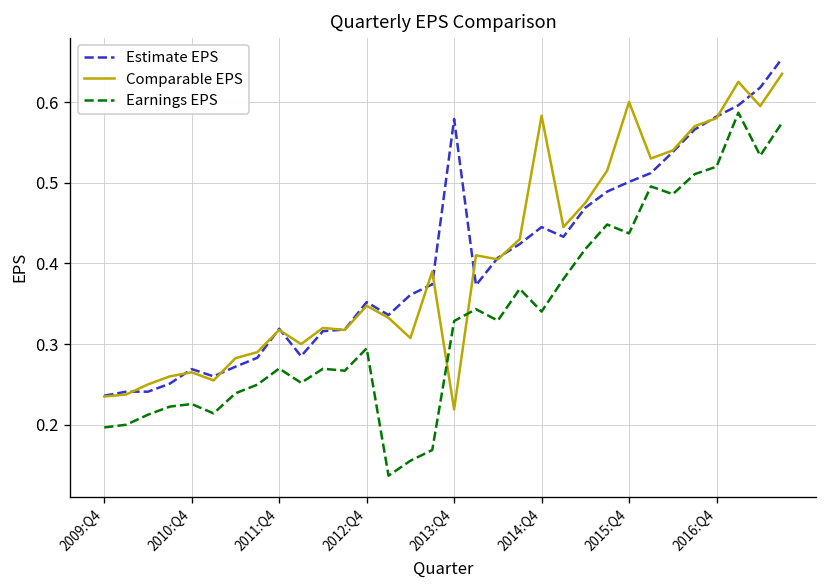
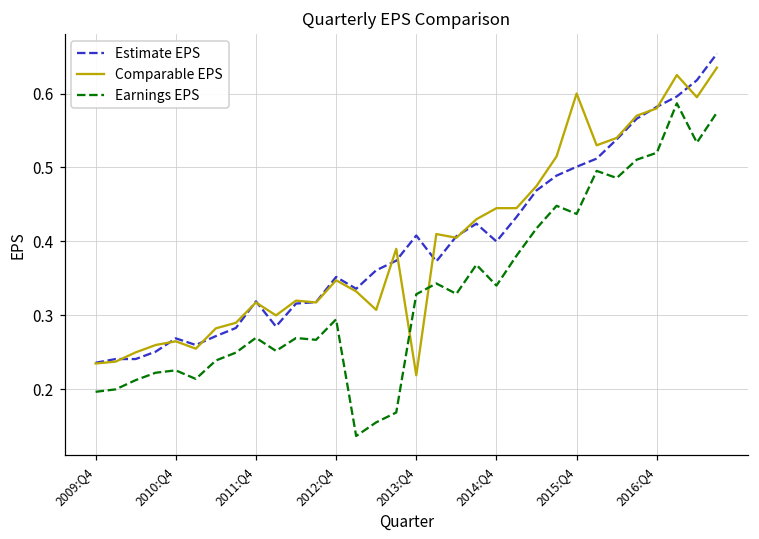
  {
    "Estimate EPS": {
      "2010:Q4": 0.27,
      "2012:Q4": 0.35,
-     "2013:Q4": 0.58,
-     "2014:Q4": 0.45,
+     "2013:Q4": 0.41,
+     "2014:Q4": 0.40,
      "2015:Q4": 0.50
    },
    "Comparable EPS": {
      "2010:Q4": 0.27,
      "2012:Q4": 0.35,
      "2013:Q4": 0.22,
-     "2014:Q4": 0.58,
+     "2014:Q4": 0.45,
      "2015:Q4": 0.60
    },
    "Earnings EPS": {
      "2009:Q4": 0.20,
      "2010:Q4": 0.23,
      "2011:Q4": 0.27,
      "2012:Q4": 0.29,
      "2013:Q4": 0.33,
      "2014:Q4": 0.34,
      "2015:Q4": 0.44,
      "2016:Q4": 0.52
    }
  }
